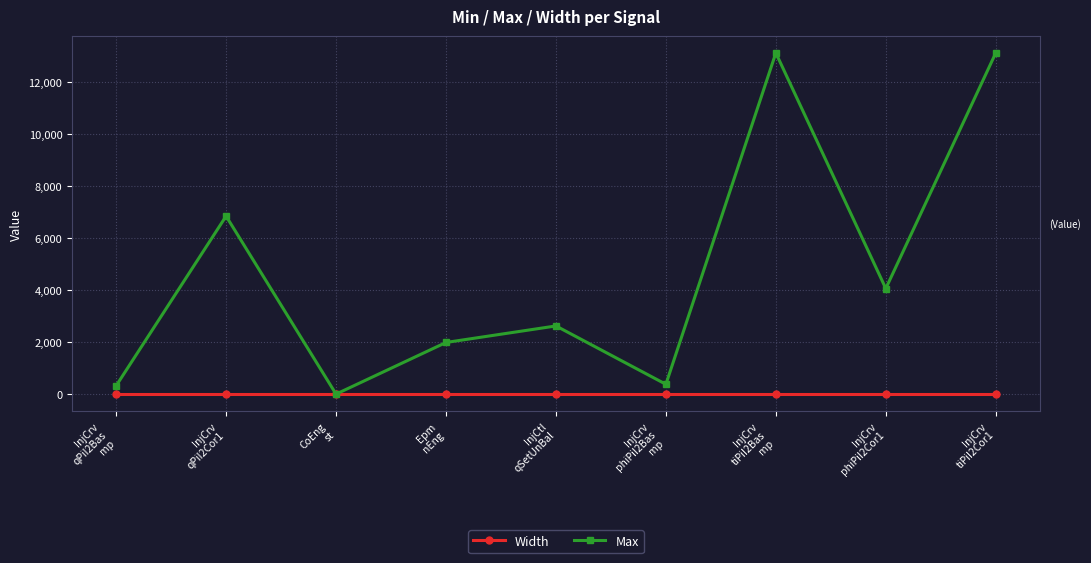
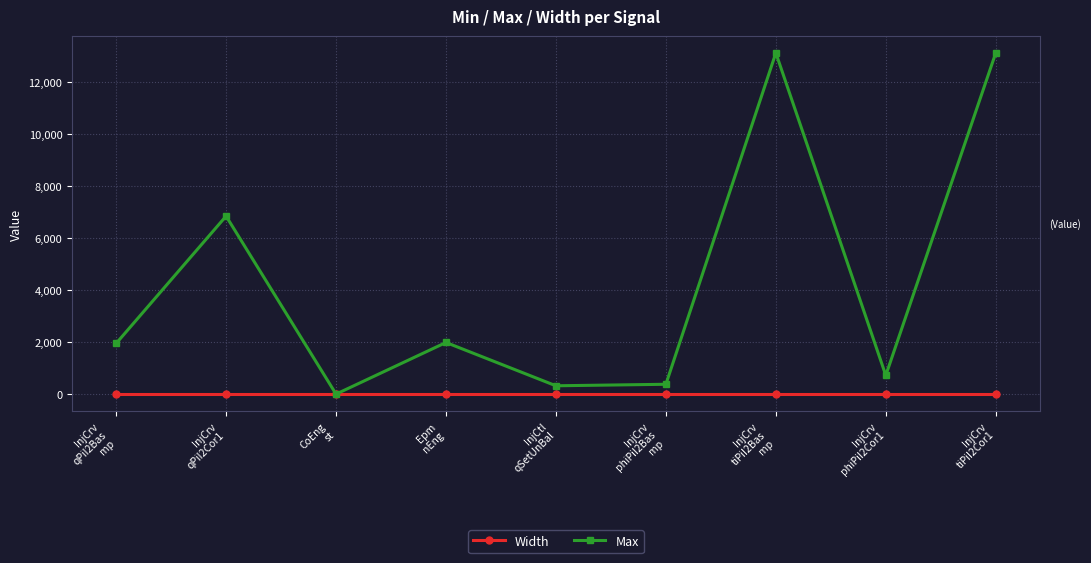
  {
    "Width": {
      "InjCrv qPiI2Bas mp": "0",
      "InjCrv qPiI2Cor1": "0",
      "Epm nEng": "0",
      "InjCtl qSetUnBal": "0",
      "InjCrv phiPiI2Bas mp": "0",
      "InjCrv tiPiI2Bas mp": "0",
      "InjCrv phiPiI2Cor1": "0",
      "InjCrv tiPiI2Cor1": "0"
    },
    "Max": {
-     "InjCrv qPiI2Bas mp": "300",
+     "InjCrv qPiI2Bas mp": "1,900",
      "InjCrv qPiI2Cor1": "6,800",
      "Epm nEng": "2,000",
-     "InjCtl qSetUnBal": "2,600",
+     "InjCtl qSetUnBal": "300",
      "InjCrv phiPiI2Bas mp": "400",
      "InjCrv tiPiI2Bas mp": "13,100",
-     "InjCrv phiPiI2Cor1": "4,100",
+     "InjCrv phiPiI2Cor1": "700",
      "InjCrv tiPiI2Cor1": "13,100"
    }
  }
